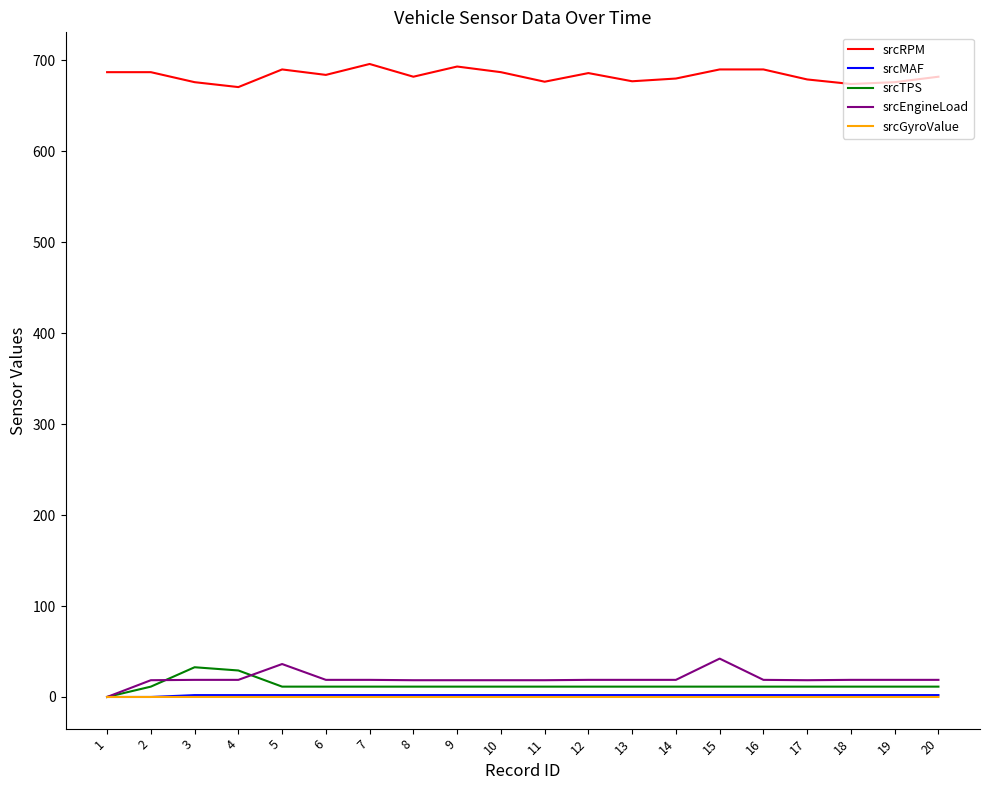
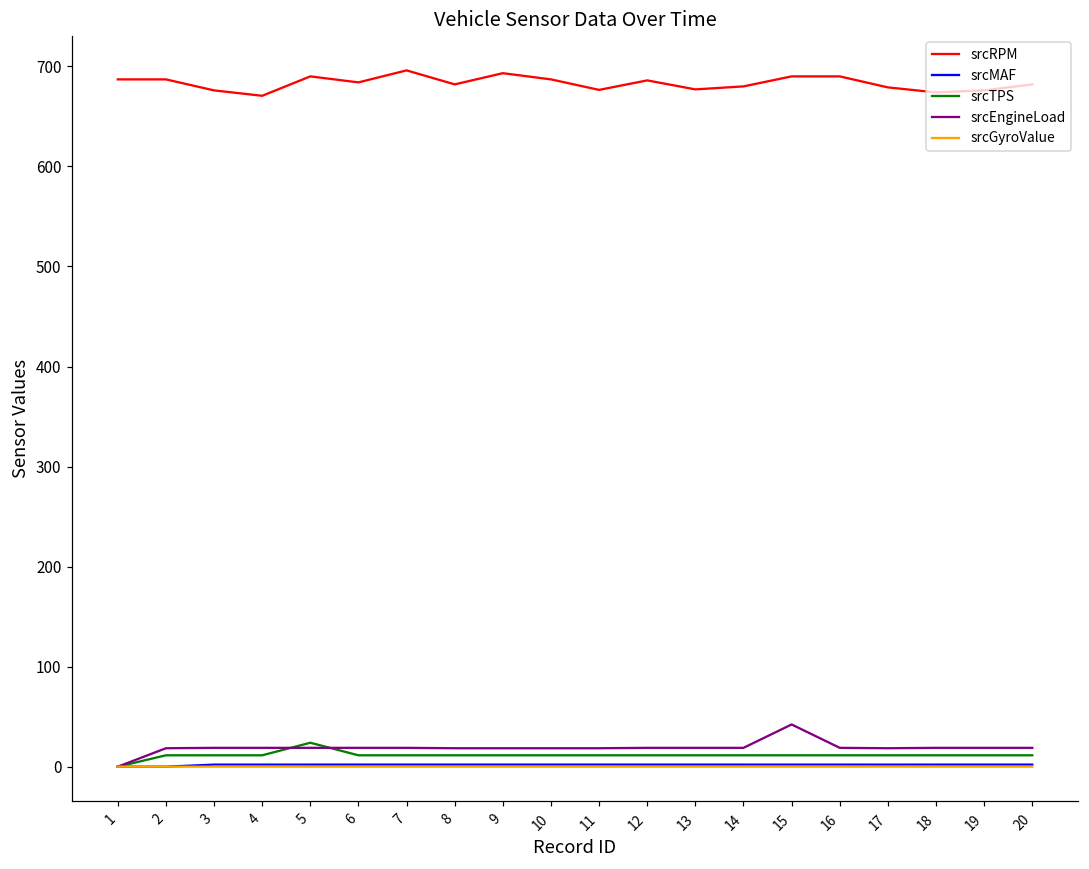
  {
    "srcRPM": {
      "1": 690,
      "2": 690,
      "3": 680,
      "4": 670,
      "5": 690,
      "6": 680,
      "7": 700,
      "8": 680,
      "9": 690,
      "10": 690,
      "11": 680,
      "12": 690,
      "13": 680,
      "14": 680,
      "15": 690,
      "16": 690,
      "17": 680
    },
    "srcTPS": {
      "2": 10,
-     "3": 30,
-     "4": 30,
-     "5": 10,
+     "3": 10,
+     "4": 10,
+     "5": 20,
      "6": 10,
      "7": 10,
      "8": 10,
      "9": 10,
      "10": 10,
      "11": 10,
      "12": 10,
      "13": 10,
      "14": 10,
      "15": 10,
      "16": 10,
      "17": 10,
      "18": 10,
      "19": 10,
      "20": 10
    },
    "srcEngineLoad": {
      "2": 20,
      "3": 20,
      "4": 20,
-     "5": 40,
+     "5": 20,
      "6": 20,
      "7": 20,
      "8": 20,
      "9": 20,
      "10": 20,
      "11": 20,
      "12": 20,
      "13": 20,
      "14": 20,
      "15": 40,
      "16": 20,
      "17": 20,
      "18": 20,
      "19": 20,
      "20": 20
    }
  }
